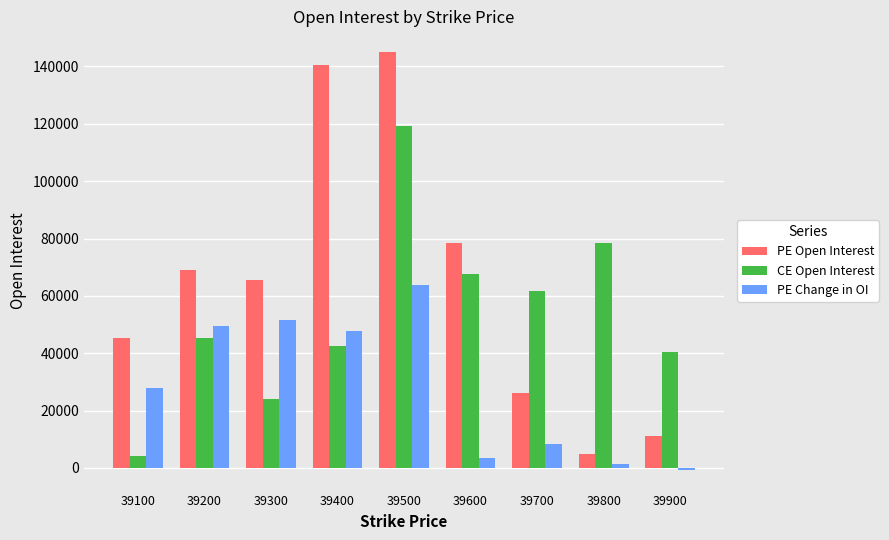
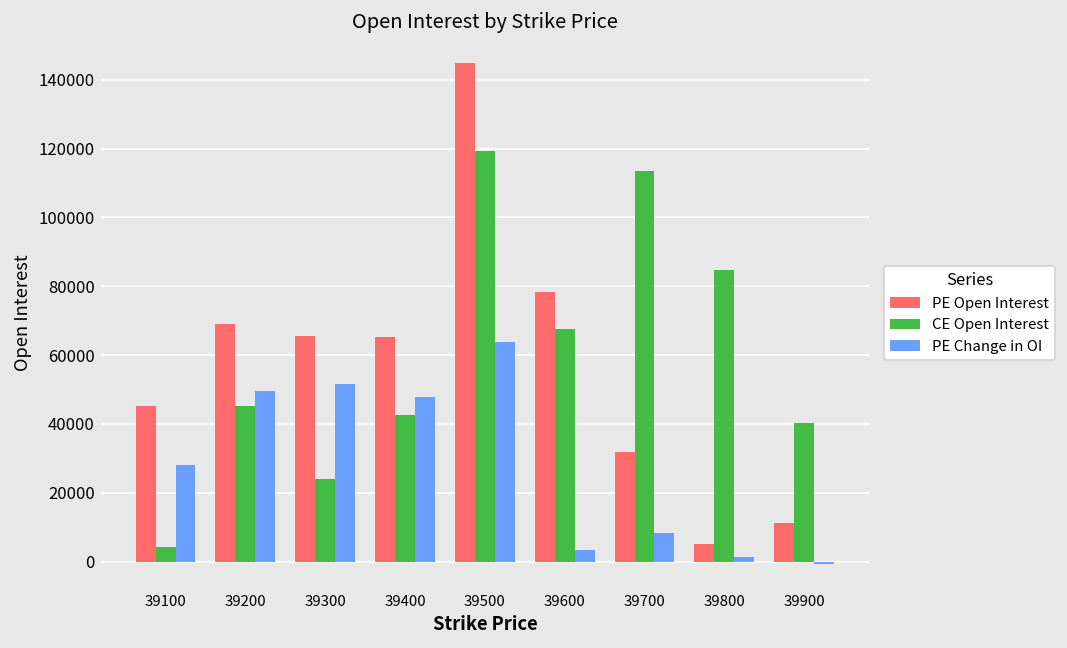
  {
    "PE Open Interest": {
      "39100": 45000,
      "39200": 69000,
      "39300": 66000,
-     "39400": 141000,
+     "39400": 65000,
      "39500": 145000,
      "39600": 78000,
-     "39700": 26000,
+     "39700": 32000,
      "39800": 5000,
      "39900": 11000
    },
    "CE Open Interest": {
      "39100": 4000,
      "39200": 45000,
      "39300": 24000,
      "39400": 43000,
      "39500": 119000,
      "39600": 68000,
-     "39700": 62000,
-     "39800": 79000,
+     "39700": 114000,
+     "39800": 85000,
      "39900": 40000
    },
    "PE Change in OI": {
      "39100": 28000,
      "39200": 50000,
      "39300": 52000,
      "39400": 48000,
      "39500": 64000,
      "39600": 3000,
      "39700": 8000,
      "39800": 1000
    }
  }
